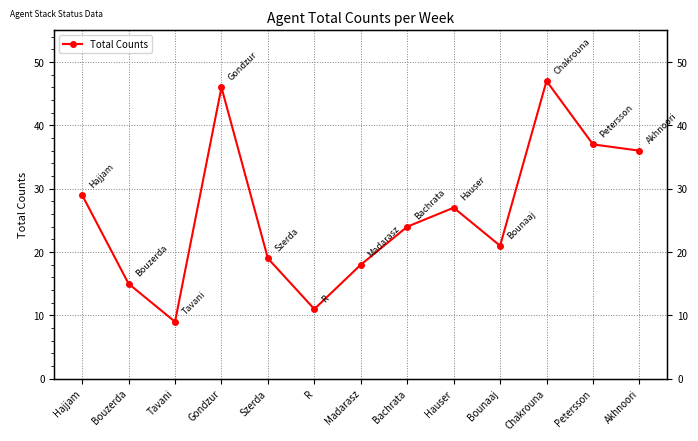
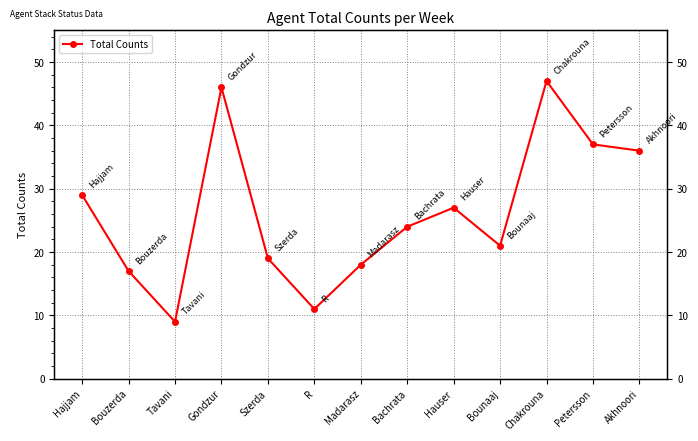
  {
    "Hajjam": 29,
-   "Bouzerda": 15,
+   "Bouzerda": 17,
    "Tavani": 9,
    "Gondzur": 46,
    "Szerda": 19,
    "R": 11,
    "Madarasz": 18,
    "Bachrata": 24,
    "Hauser": 27,
    "Bounaaj": 21,
    "Chakrouna": 47,
    "Petersson": 37,
    "Akhnoori": 36
  }
